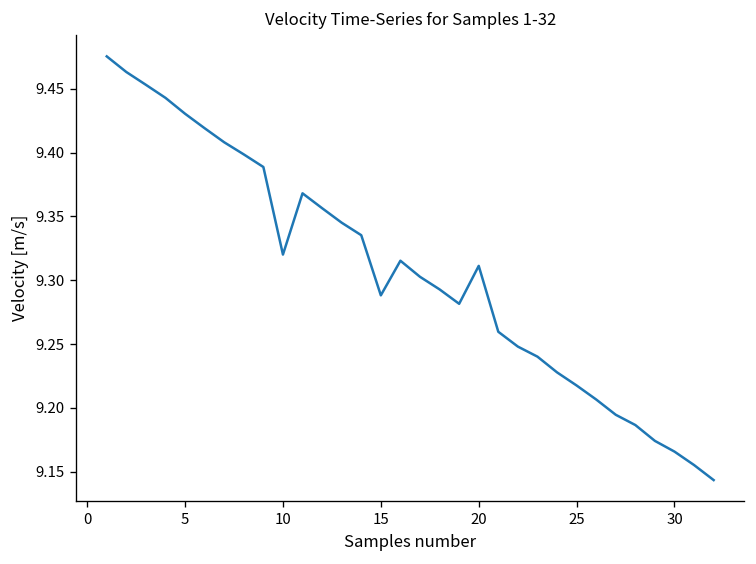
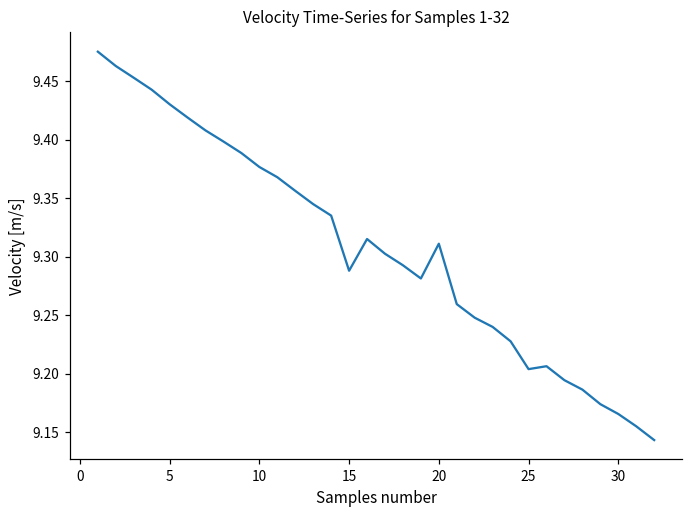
  {
    "5": 9.430,
-   "10": 9.320,
+   "10": 9.377,
    "15": 9.288,
    "20": 9.311,
-   "25": 9.218,
+   "25": 9.204,
    "30": 9.166
  }
